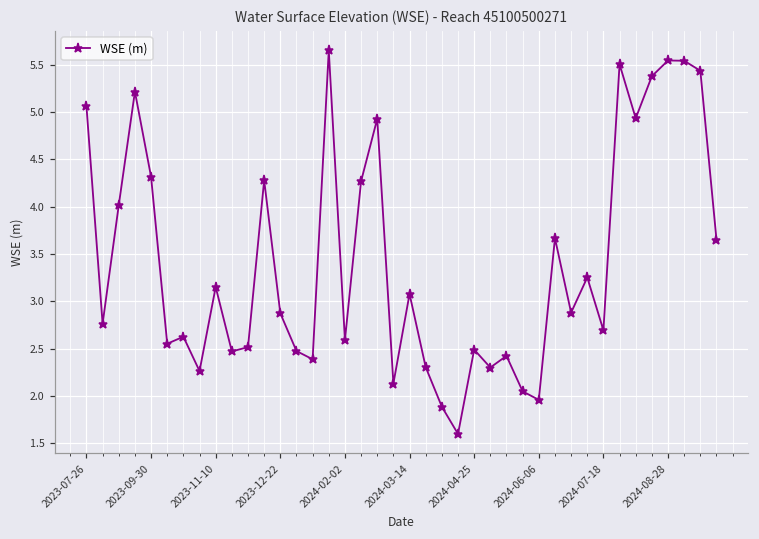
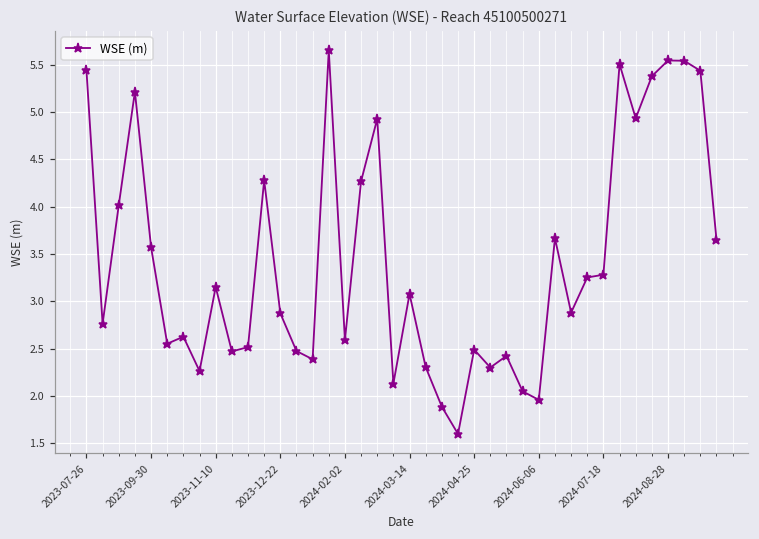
  {
-   "2023-07-26": 5.1,
-   "2023-09-30": 4.3,
+   "2023-07-26": 5.4,
+   "2023-09-30": 3.6,
    "2023-11-10": 3.2,
    "2023-12-22": 2.9,
    "2024-02-02": 2.6,
    "2024-03-14": 3.1,
    "2024-04-25": 2.5,
    "2024-06-06": 2.0,
-   "2024-07-18": 2.7,
+   "2024-07-18": 3.3,
    "2024-08-28": 5.5
  }
